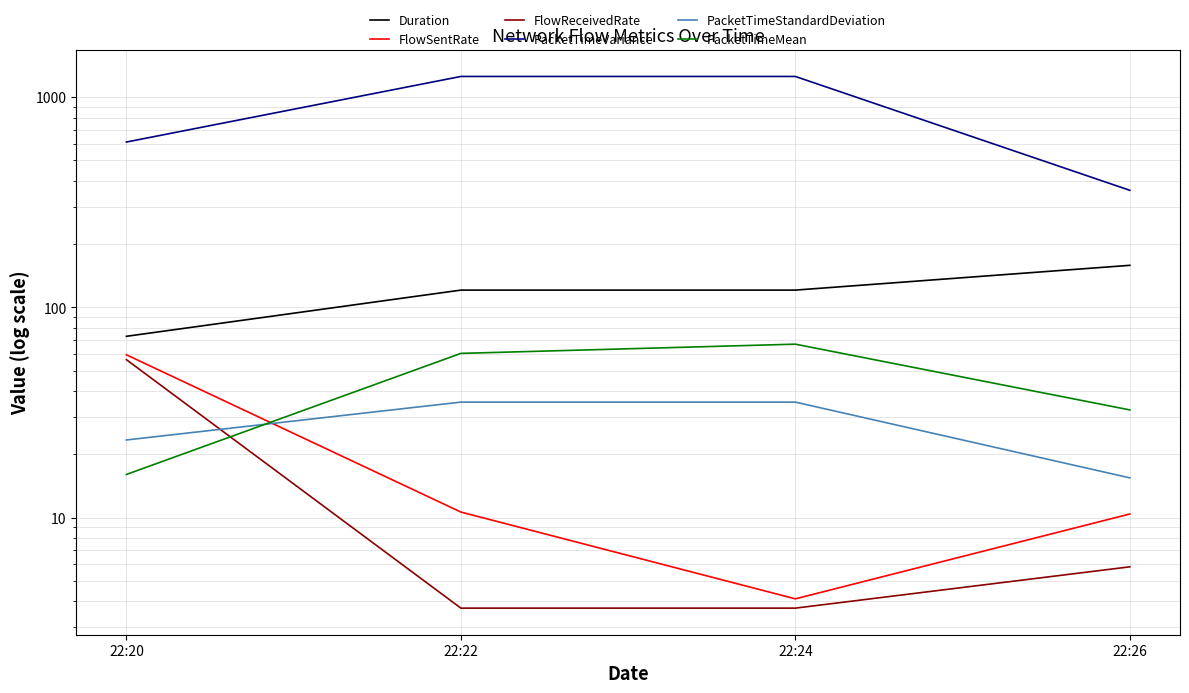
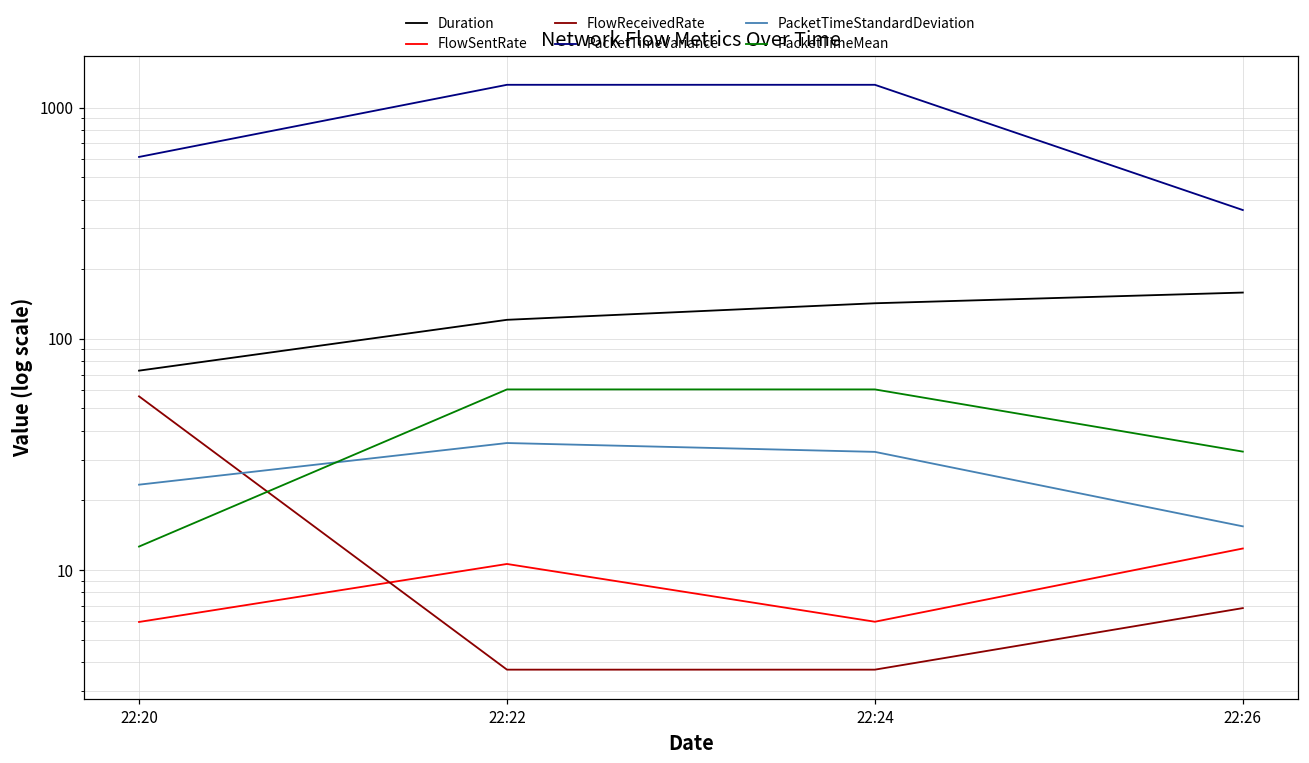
  {
    "Duration": {
      "22:20": 73,
      "22:22": 120,
-     "22:24": 120,
+     "22:24": 140,
      "22:26": 160
    },
    "FlowSentRate": {
-     "22:20": 59,
+     "22:20": 6.0,
      "22:22": 11,
-     "22:24": 4.1,
-     "22:26": 10
+     "22:24": 6.0,
+     "22:26": 12
    },
    "FlowReceivedRate": {
      "22:20": 56,
      "22:22": 3.7,
      "22:24": 3.7,
-     "22:26": 5.8
+     "22:26": 6.8
    },
    "PacketTimeVariance": {
      "22:20": 610,
      "22:22": 1300,
      "22:24": 1300,
      "22:26": 360
    },
    "PacketTimeStandardDeviation": {
      "22:20": 23,
      "22:22": 35,
-     "22:24": 35,
+     "22:24": 32,
      "22:26": 15
    },
    "PacketTimeMean": {
-     "22:20": 16,
+     "22:20": 13,
      "22:22": 60,
-     "22:24": 67,
+     "22:24": 60,
      "22:26": 33
    }
  }
